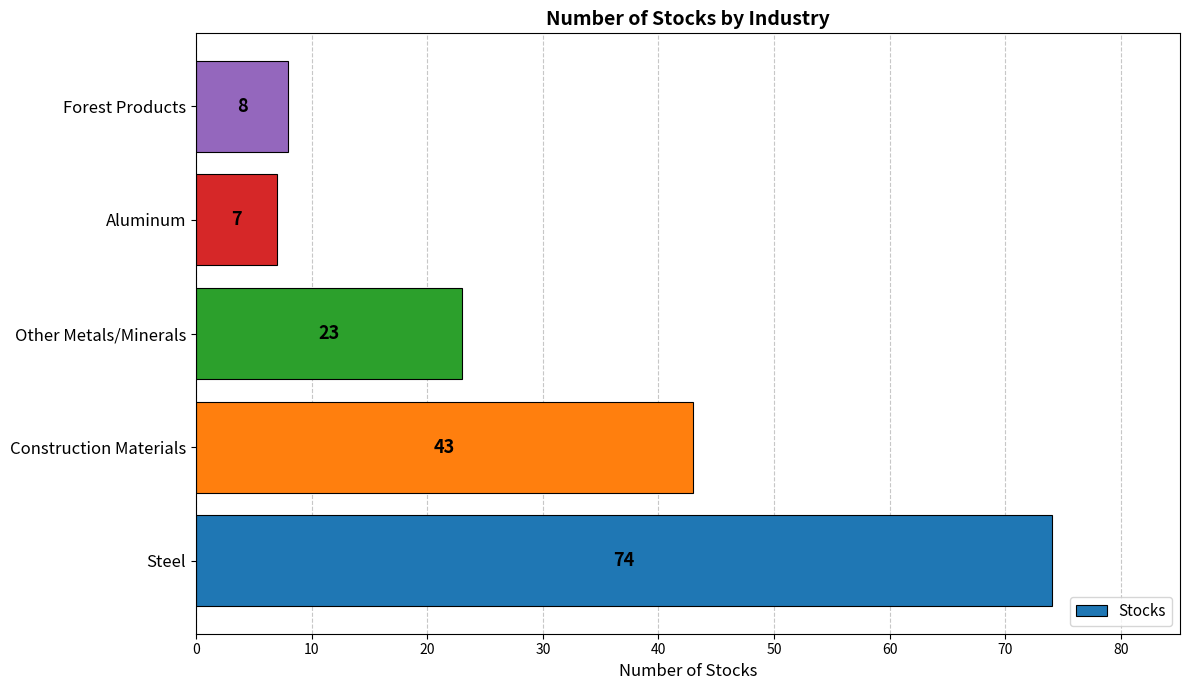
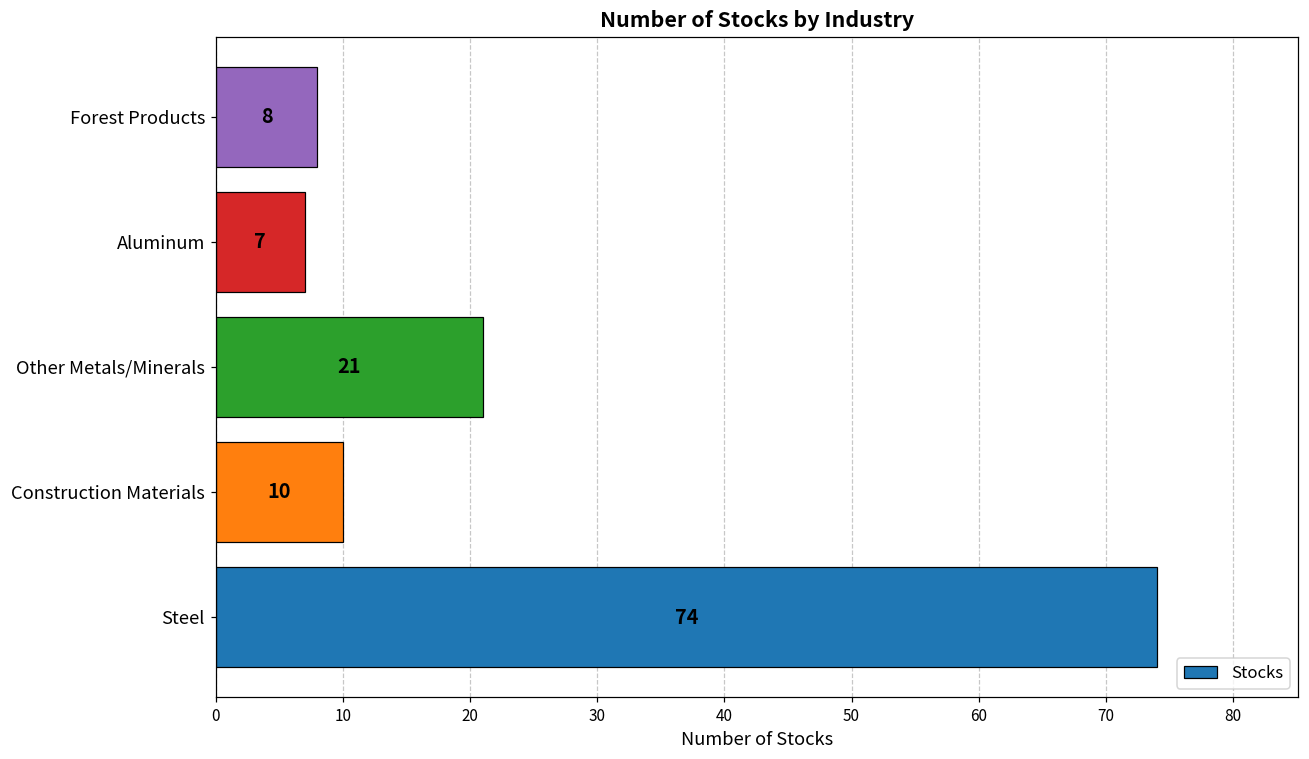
  {
    "Forest Products": 8,
    "Aluminum": 7,
-   "Other Metals/Minerals": 23,
-   "Construction Materials": 43,
+   "Other Metals/Minerals": 21,
+   "Construction Materials": 10,
    "Steel": 74
  }
